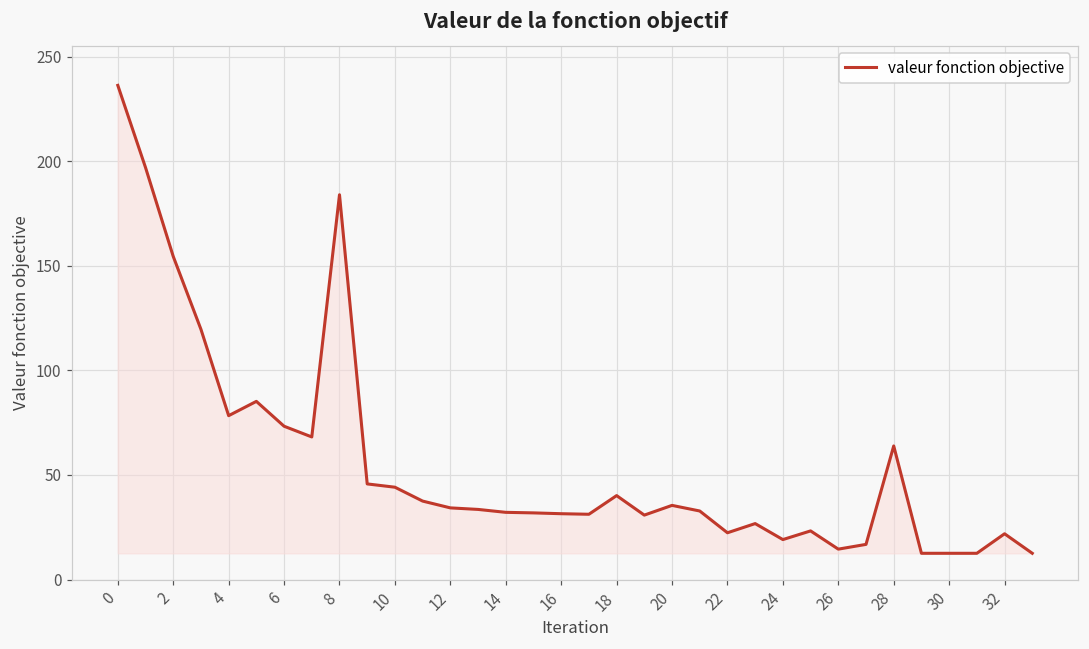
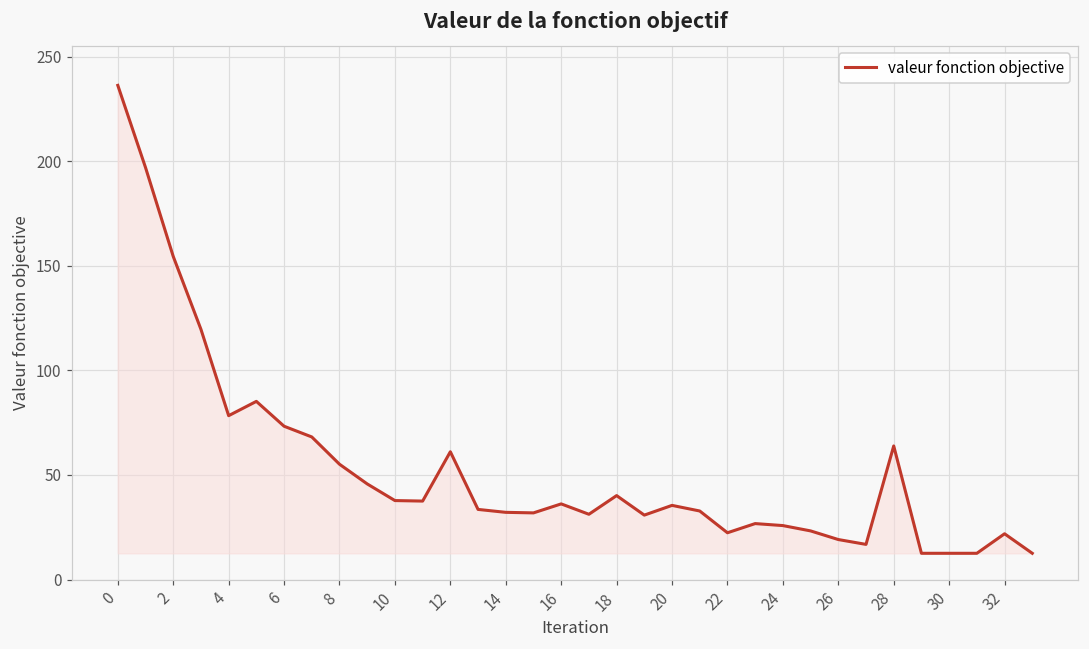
  {
    "0": 236,
    "2": 155,
    "4": 78,
    "6": 73,
-   "8": 184,
-   "10": 44,
-   "12": 34,
+   "8": 55,
+   "10": 38,
+   "12": 61,
    "14": 32,
-   "16": 31,
+   "16": 36,
    "18": 40,
    "20": 35,
    "22": 22,
-   "24": 19,
-   "26": 15,
+   "24": 26,
+   "26": 19,
    "28": 64,
    "30": 13,
    "32": 22
  }
